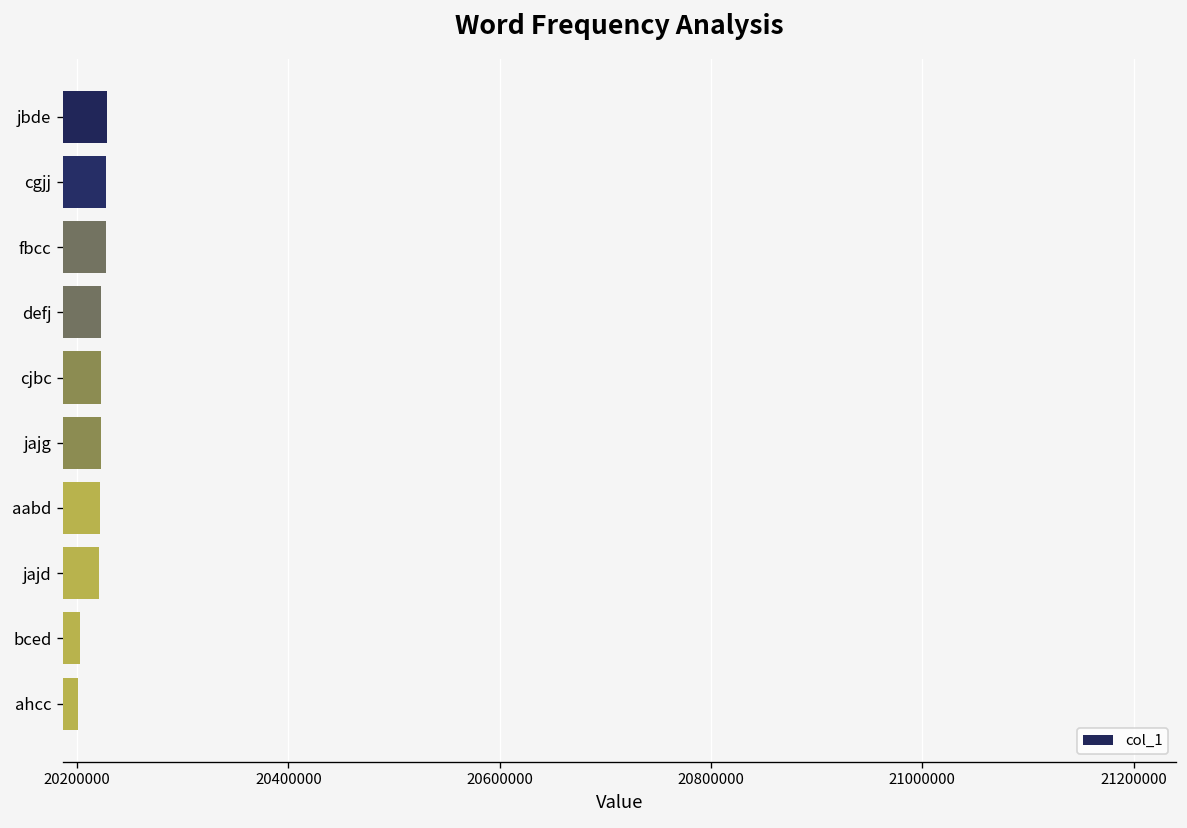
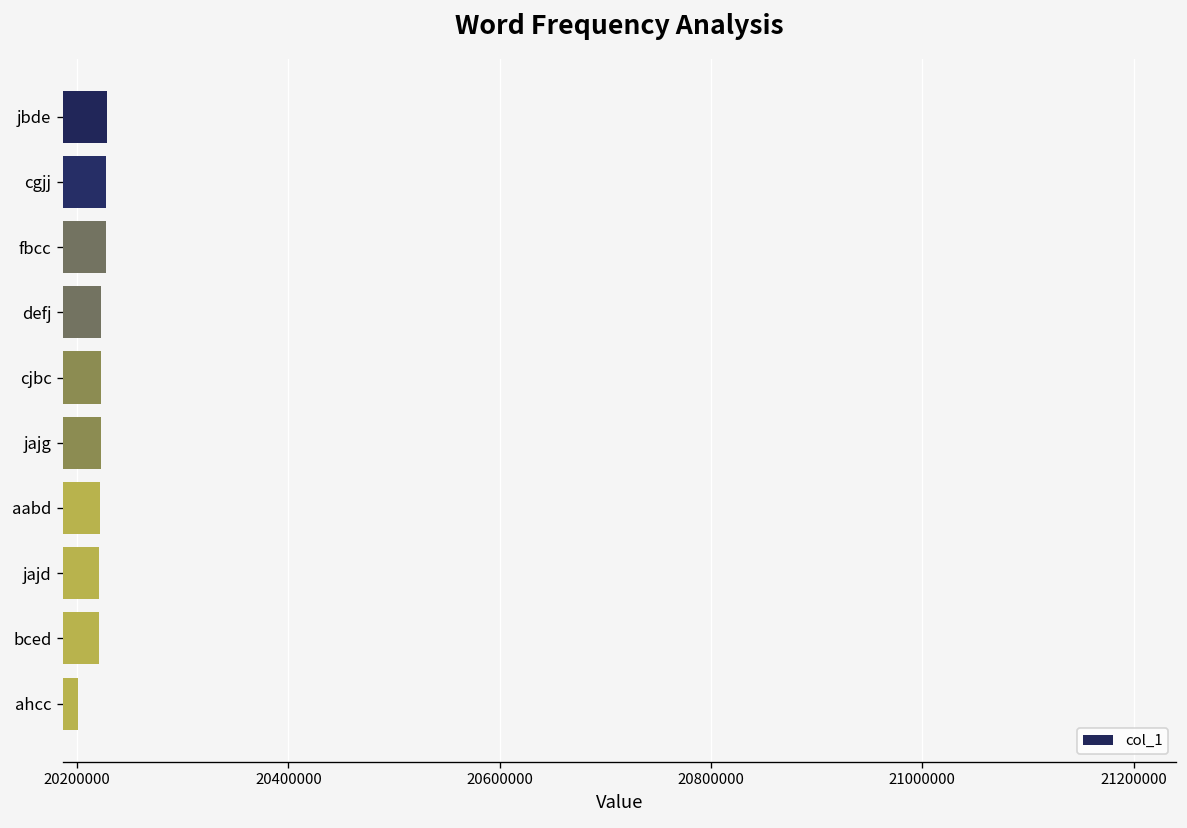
  {
    "jbde": 20230000,
    "cgjj": 20230000,
    "fbcc": 20230000,
    "defj": 20220000,
    "cjbc": 20220000,
    "jajg": 20220000,
    "aabd": 20220000,
    "jajd": 20220000,
-   "bced": 20200000,
+   "bced": 20220000,
    "ahcc": 20200000
  }
